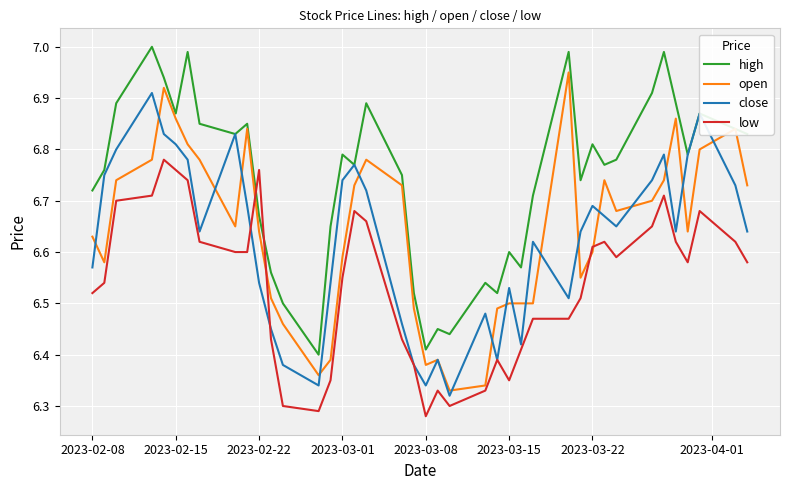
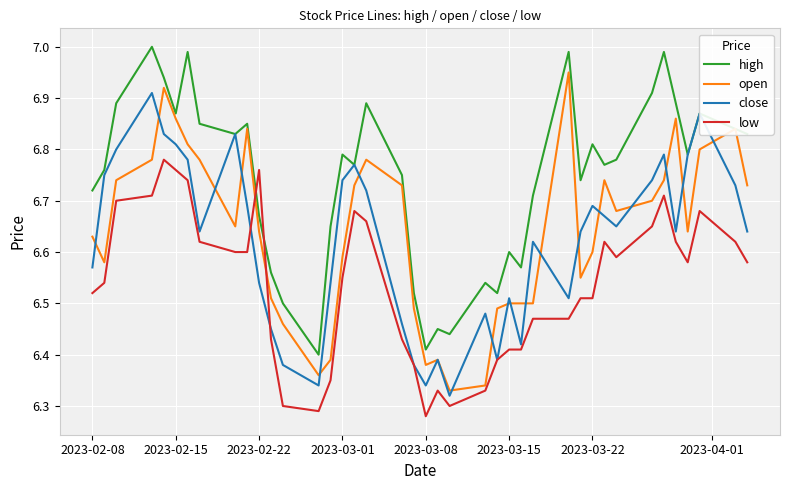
  {
    "high": {
      "2023-02-08": 6.72,
      "2023-02-15": 6.87,
      "2023-02-22": 6.67,
      "2023-03-01": 6.79,
      "2023-03-08": 6.41,
      "2023-03-15": 6.60,
      "2023-03-22": 6.81
    },
    "open": {
      "2023-02-08": 6.63,
      "2023-02-15": 6.86,
      "2023-02-22": 6.64,
      "2023-03-01": 6.59,
      "2023-03-08": 6.38,
      "2023-03-15": 6.50,
      "2023-03-22": 6.60
    },
    "close": {
      "2023-02-08": 6.57,
      "2023-02-15": 6.81,
      "2023-02-22": 6.54,
      "2023-03-01": 6.74,
      "2023-03-08": 6.34,
-     "2023-03-15": 6.53,
+     "2023-03-15": 6.51,
      "2023-03-22": 6.69
    },
    "low": {
      "2023-02-08": 6.52,
      "2023-02-15": 6.76,
      "2023-02-22": 6.76,
      "2023-03-01": 6.55,
      "2023-03-08": 6.28,
-     "2023-03-15": 6.35,
-     "2023-03-22": 6.61
+     "2023-03-15": 6.41,
+     "2023-03-22": 6.51
    }
  }
